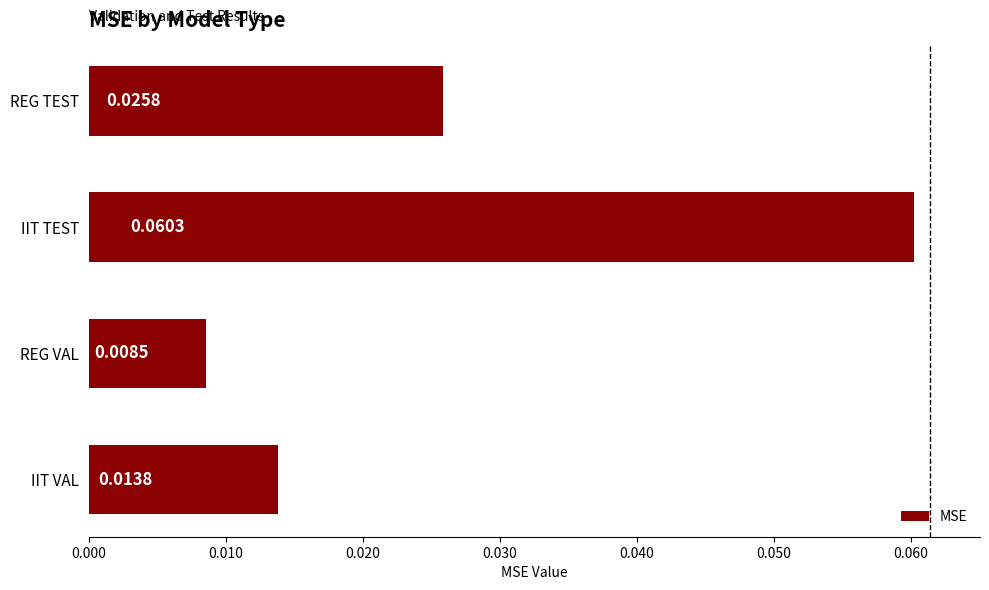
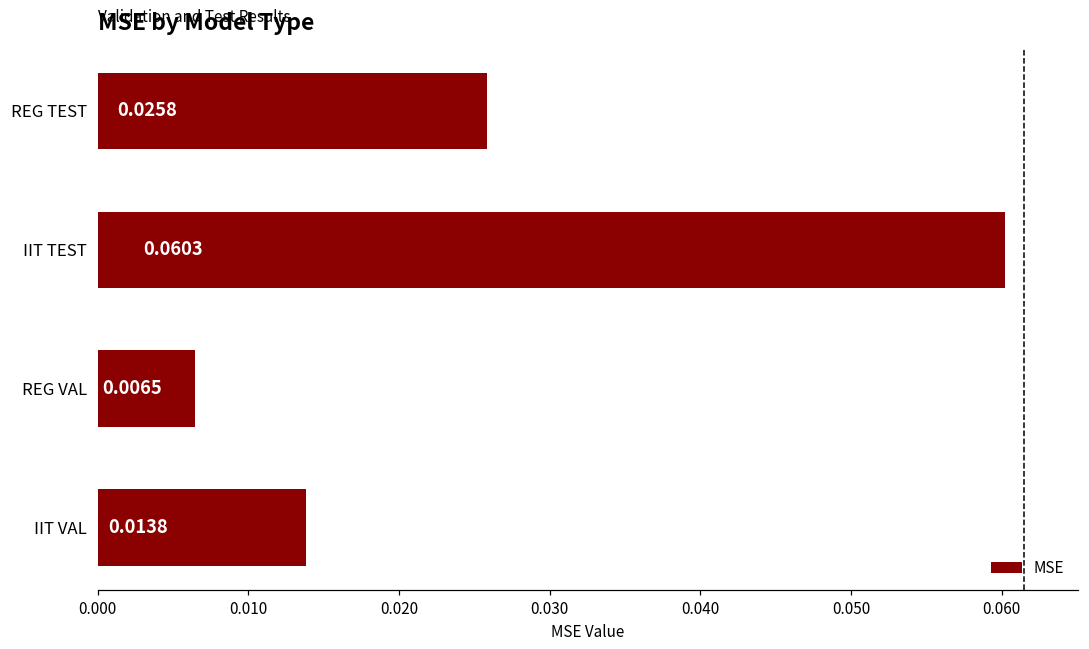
  {
    "REG TEST": 0.0258,
    "IIT TEST": 0.0603,
-   "REG VAL": 0.0085,
+   "REG VAL": 0.0065,
    "IIT VAL": 0.0138
  }
